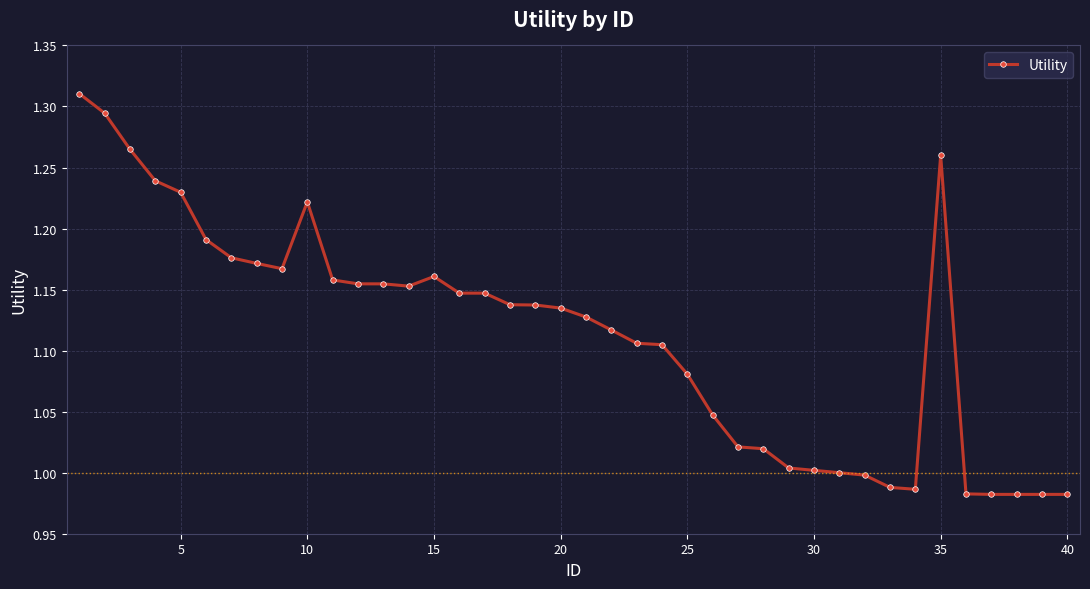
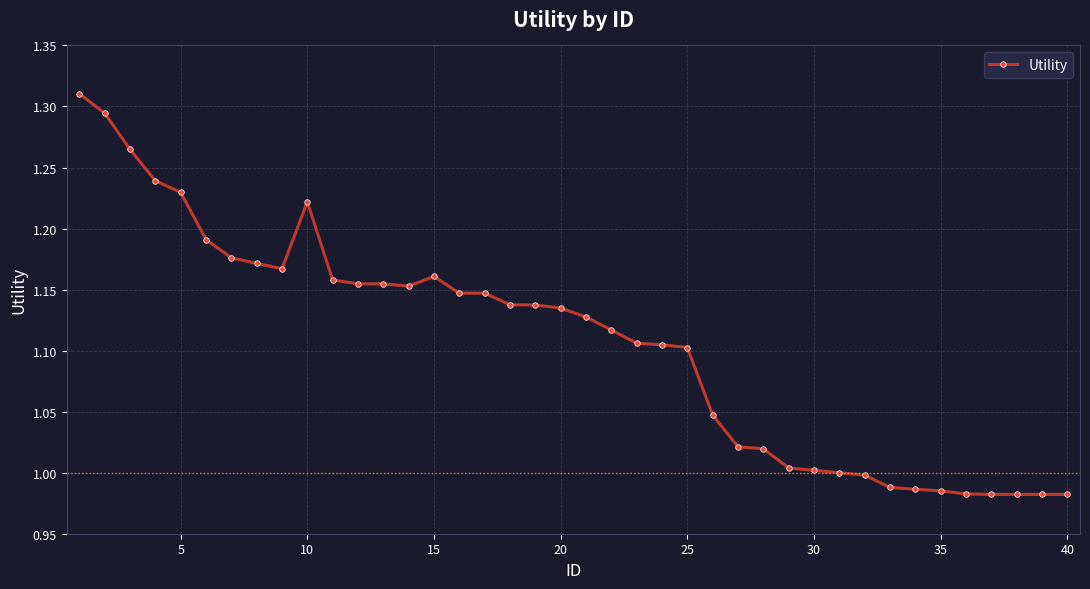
  {
    "5": 1.230,
    "10": 1.222,
    "15": 1.161,
    "20": 1.135,
-   "25": 1.081,
+   "25": 1.103,
    "30": 1.002,
-   "35": 1.260,
+   "35": 0.985,
    "40": 0.982
  }
